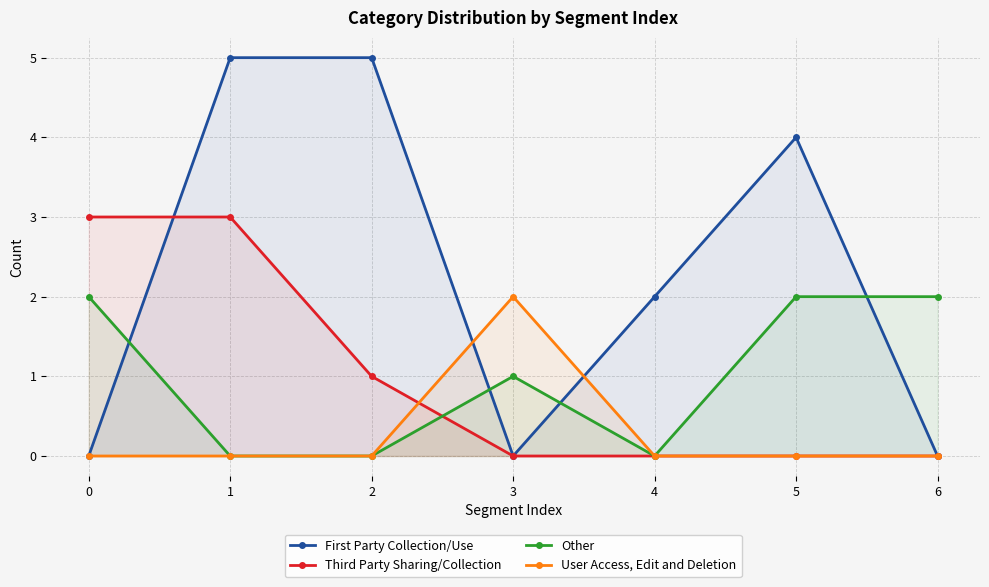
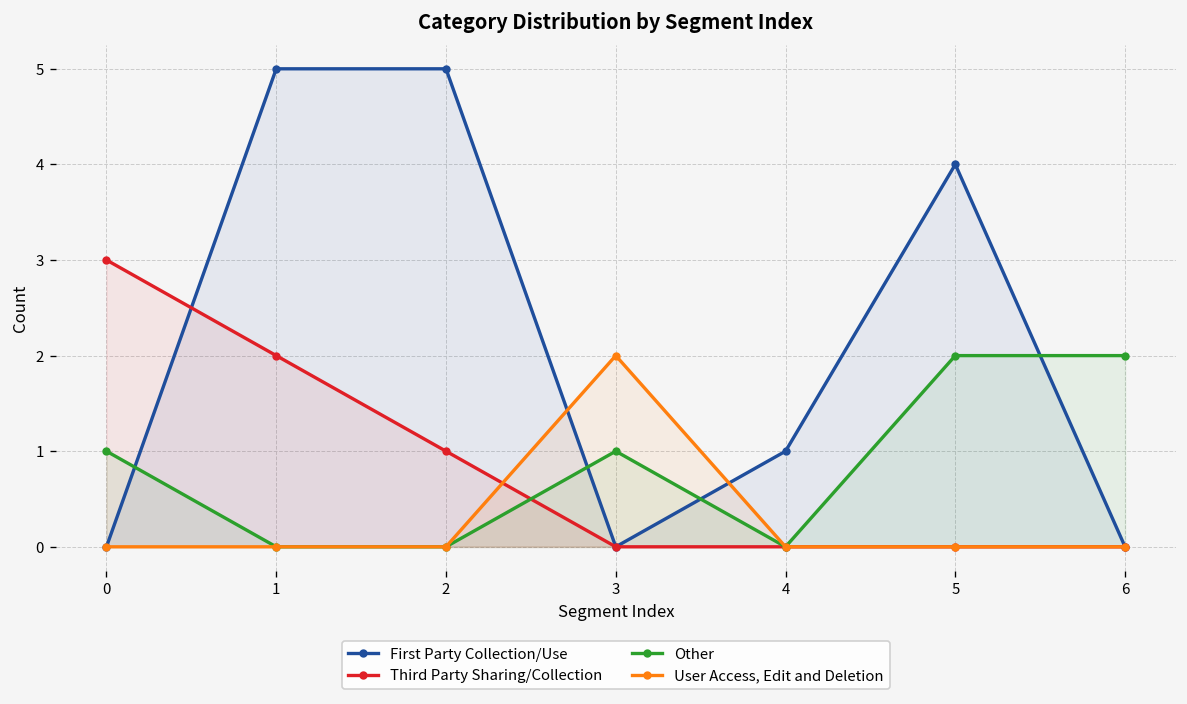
  {
    "First Party Collection/Use": {
      "1": 5,
      "2": 5,
-     "4": 2,
+     "4": 1,
      "5": 4
    },
    "Third Party Sharing/Collection": {
      "0": 3,
-     "1": 3,
+     "1": 2,
      "2": 1
    },
    "Other": {
-     "0": 2,
+     "0": 1,
      "3": 1,
      "5": 2,
      "6": 2
    },
    "User Access, Edit and Deletion": {
      "3": 2
    }
  }
